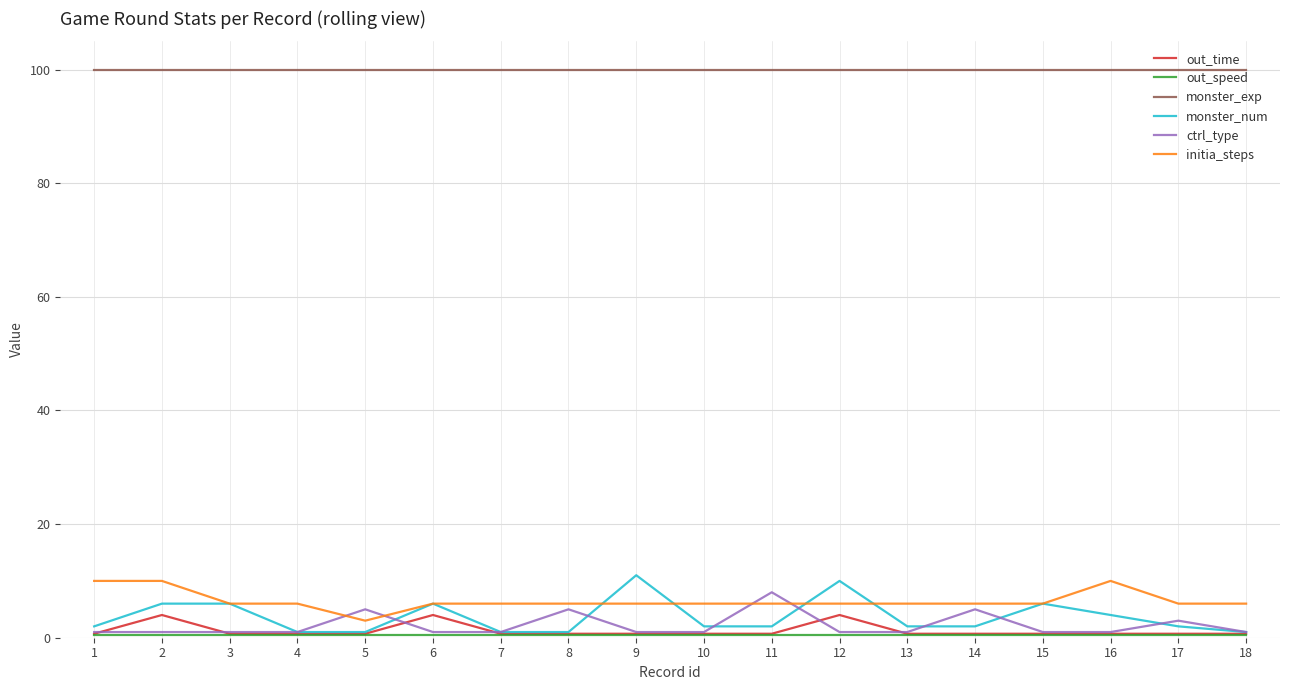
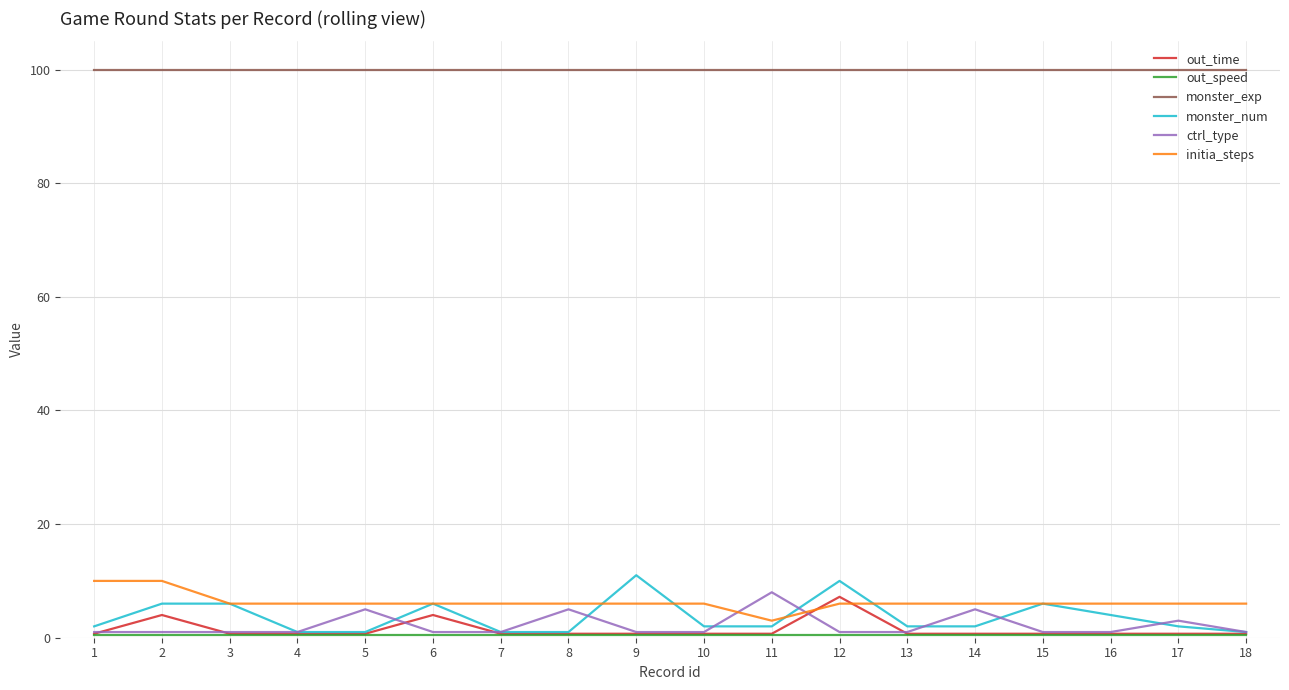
  {
    "out_time": {
      "2": 4,
      "6": 4,
-     "12": 4
+     "12": 7
    },
    "out_speed": {
      "2": 1,
      "6": 1,
      "12": 1
    },
    "monster_exp": {
      "1": 100,
      "2": 100,
      "3": 100,
      "4": 100,
      "5": 100,
      "6": 100,
      "7": 100,
      "8": 100,
      "9": 100,
      "10": 100,
      "11": 100,
      "12": 100,
      "13": 100,
      "14": 100,
      "15": 100,
      "16": 100,
      "17": 100,
      "18": 100
    },
    "monster_num": {
      "1": 2,
      "2": 6,
      "9": 11,
      "10": 2,
      "11": 2,
      "12": 10,
      "13": 2,
      "14": 2,
      "16": 4,
      "17": 2
    },
    "ctrl_type": {
      "2": 1,
      "5": 5,
      "6": 1,
      "8": 5,
      "11": 8,
      "12": 1,
      "14": 5,
      "17": 3
    },
    "initia_steps": {
      "1": 10,
      "2": 10,
      "4": 6,
-     "5": 3,
+     "5": 6,
      "7": 6,
      "8": 6,
      "9": 6,
      "10": 6,
-     "11": 6,
+     "11": 3,
      "12": 6,
      "13": 6,
      "14": 6,
-     "16": 10,
+     "16": 6,
      "17": 6,
      "18": 6
    }
  }
